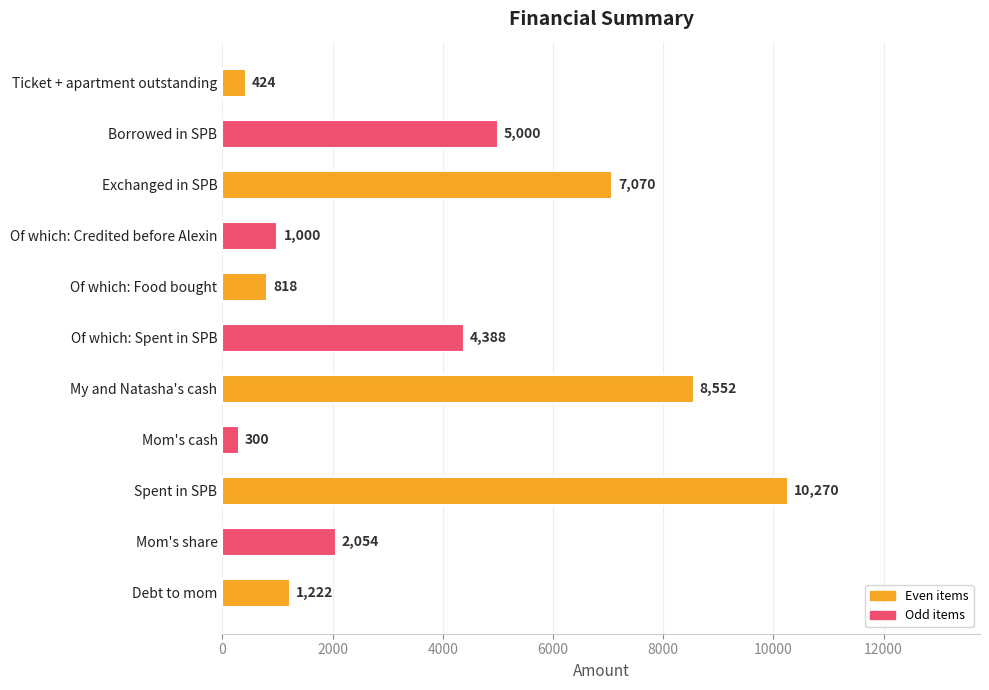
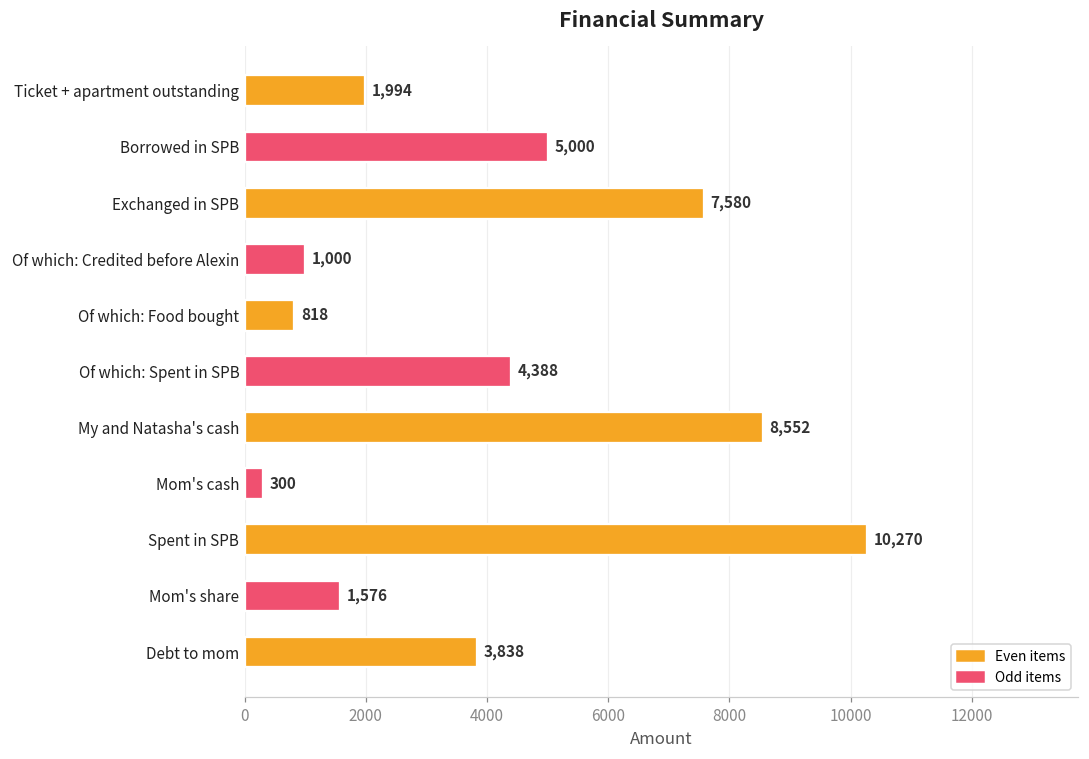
  {
-   "Ticket + apartment outstanding": "424",
+   "Ticket + apartment outstanding": "1,994",
    "Borrowed in SPB": "5,000",
-   "Exchanged in SPB": "7,070",
+   "Exchanged in SPB": "7,580",
    "Of which: Credited before Alexin": "1,000",
    "Of which: Food bought": "818",
    "Of which: Spent in SPB": "4,388",
    "My and Natasha's cash": "8,552",
    "Mom's cash": "300",
    "Spent in SPB": "10,270",
-   "Mom's share": "2,054",
-   "Debt to mom": "1,222"
+   "Mom's share": "1,576",
+   "Debt to mom": "3,838"
  }
